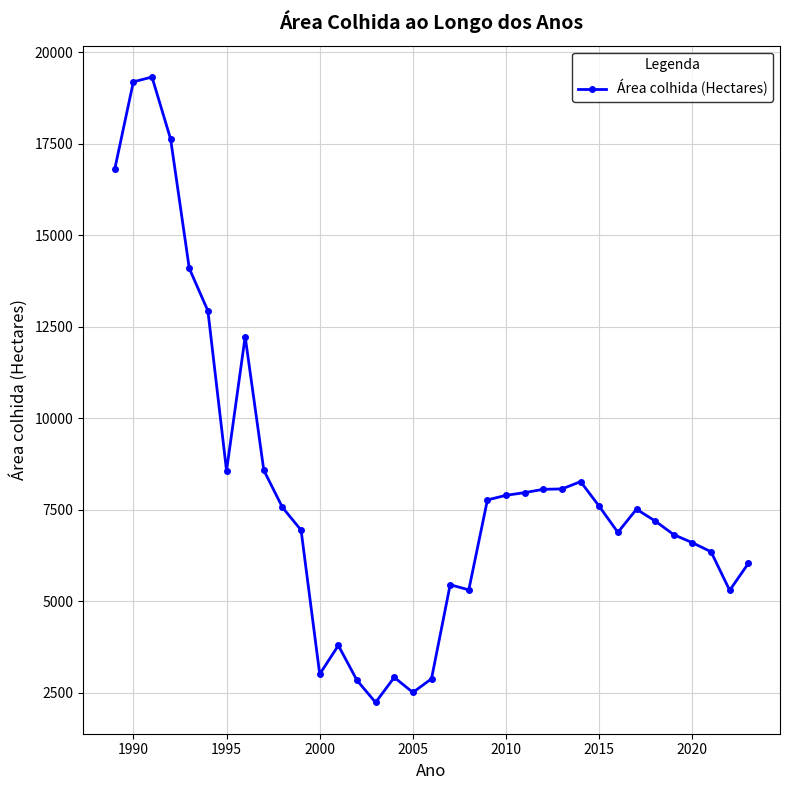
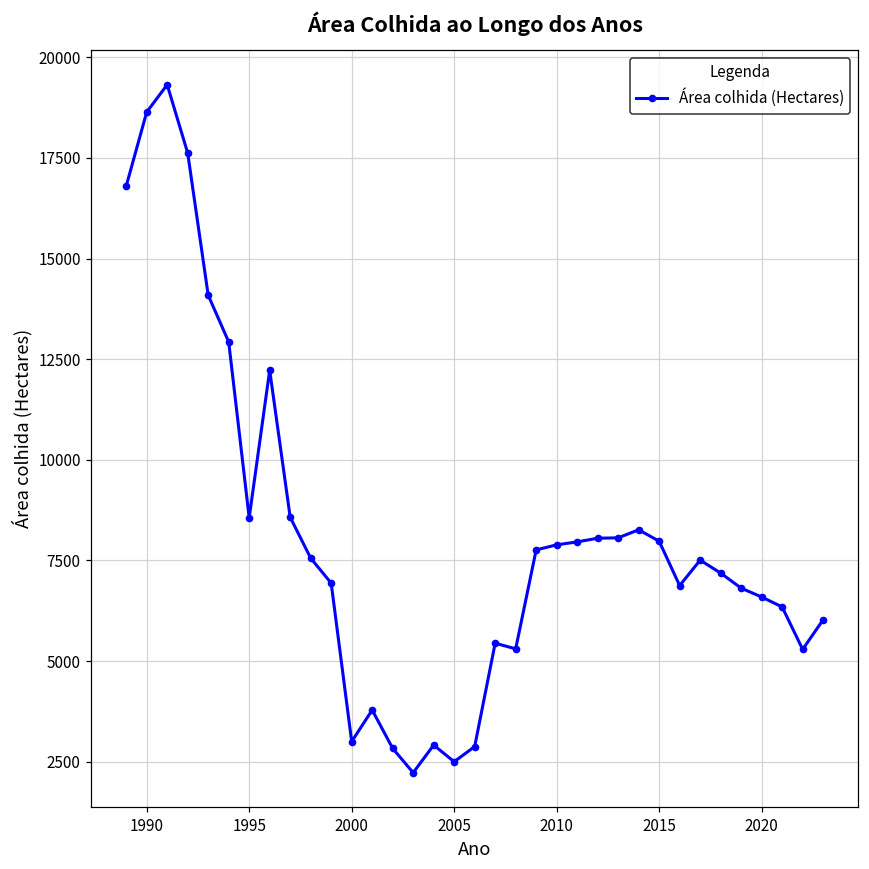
  {
-   "1990": 19200,
+   "1990": 18600,
    "1995": 8600,
    "2000": 3000,
    "2005": 2500,
    "2010": 7900,
-   "2015": 7600,
+   "2015": 8000,
    "2020": 6600
  }
